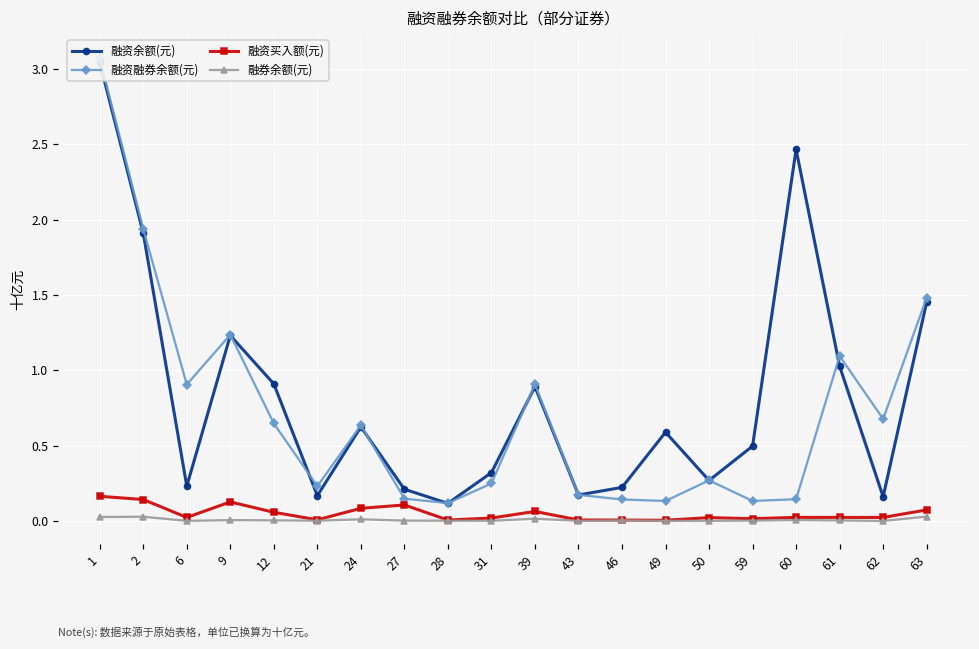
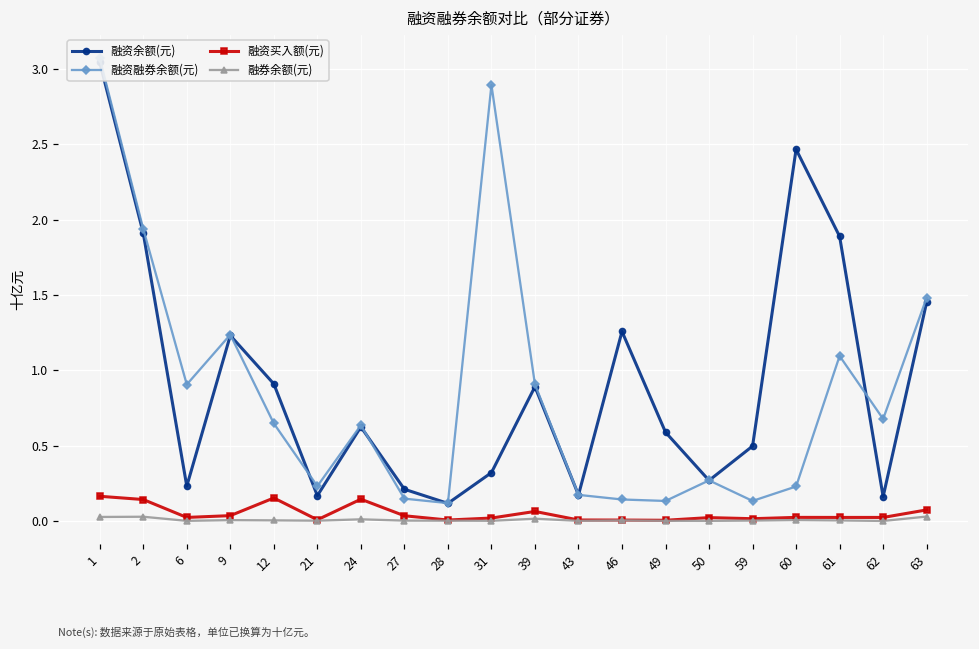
  {
    "融资余额(元)": {
      "2": 1.91,
      "6": 0.23,
      "12": 0.91,
      "21": 0.17,
      "27": 0.21,
      "31": 0.32,
-     "46": 0.22,
+     "46": 1.26,
      "49": 0.59,
      "59": 0.50,
      "60": 2.47,
-     "61": 1.03,
+     "61": 1.89,
      "62": 0.16,
      "63": 1.45
    },
    "融资融券余额(元)": {
      "2": 1.94,
      "6": 0.91,
      "12": 0.65,
      "21": 0.23,
      "27": 0.15,
-     "31": 0.25,
+     "31": 2.89,
      "46": 0.14,
      "49": 0.13,
      "59": 0.13,
-     "60": 0.14,
+     "60": 0.23,
      "61": 1.10,
      "62": 0.68,
      "63": 1.48
    },
    "融资买入额(元)": {
      "1": 0.16,
      "2": 0.14,
      "6": 0.02,
-     "9": 0.13,
-     "12": 0.06,
-     "24": 0.08,
-     "27": 0.11,
+     "9": 0.04,
+     "12": 0.15,
+     "24": 0.14,
+     "27": 0.03,
      "39": 0.06,
      "50": 0.02,
      "61": 0.02,
      "62": 0.02,
      "63": 0.07
    },
    "融券余额(元)": {
      "1": 0.03,
      "2": 0.03,
      "6": 0.00,
      "9": 0.01,
      "12": 0.00,
      "24": 0.01,
      "27": 0.00,
      "39": 0.01,
      "50": 0.00,
      "61": 0.00,
      "62": 0.00,
      "63": 0.03
    }
  }
